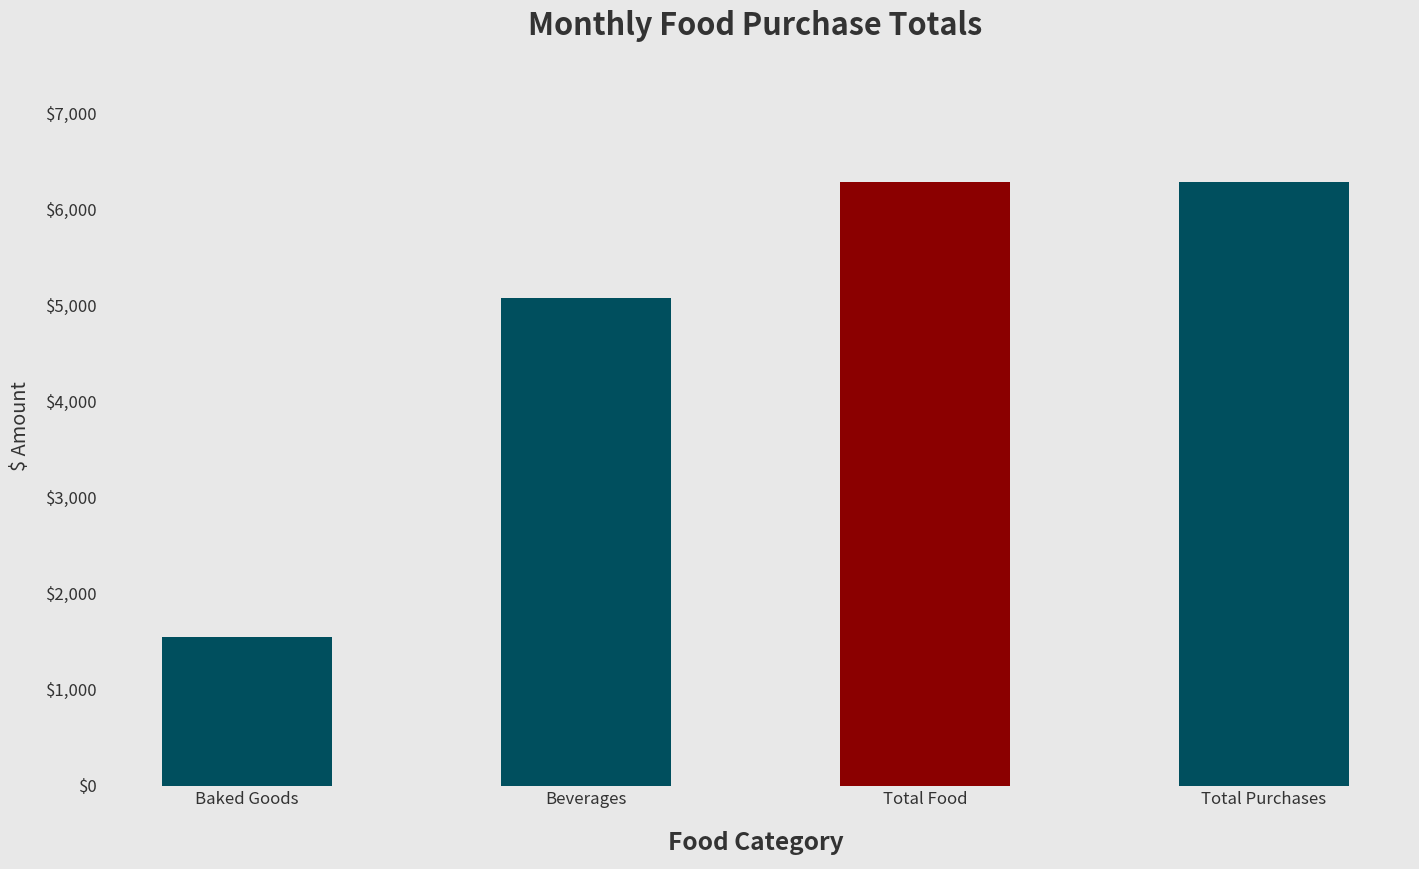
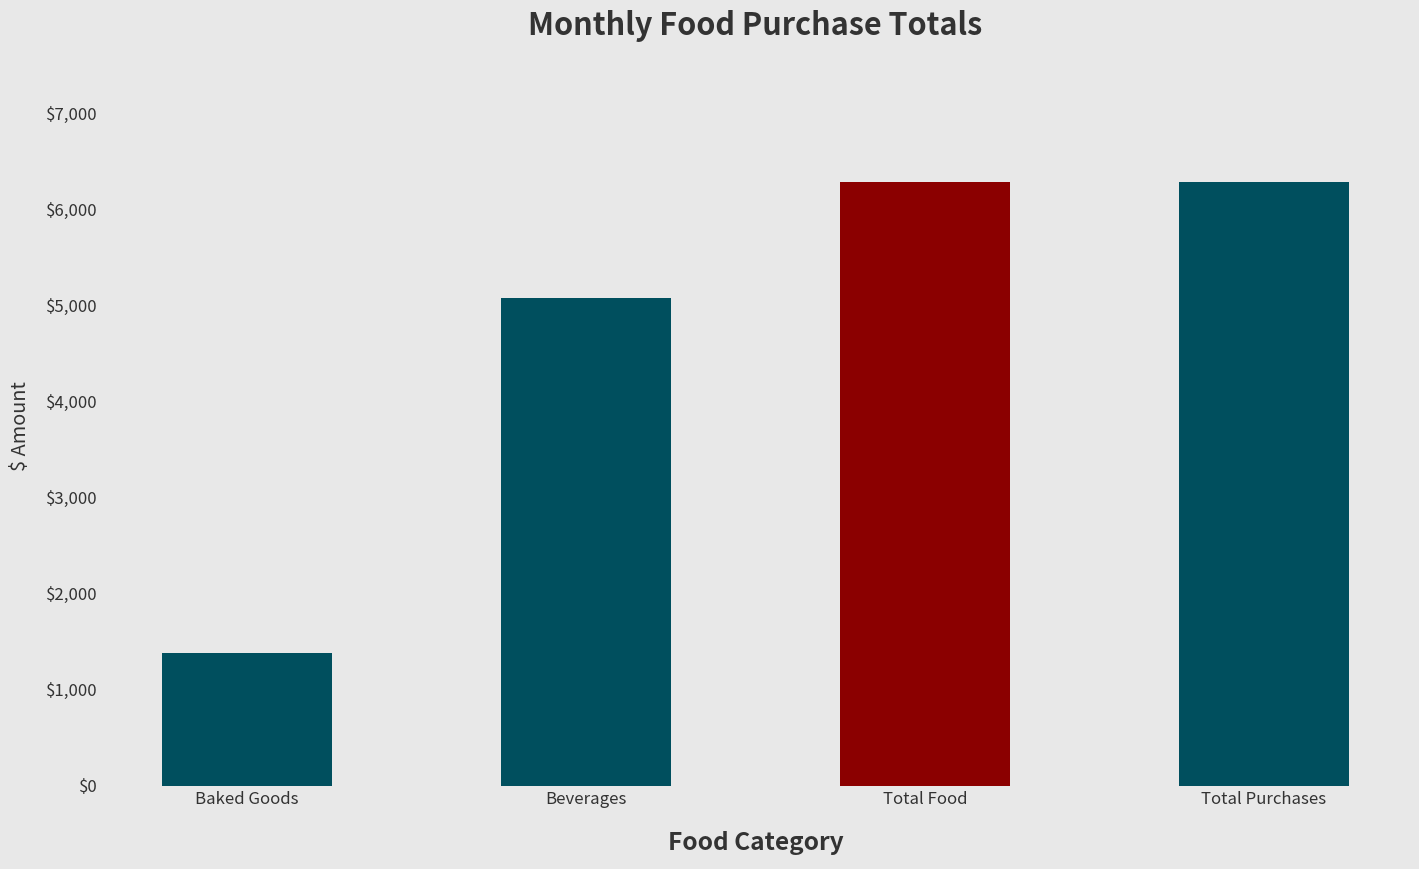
  {
-   "Baked Goods": "$1,500",
+   "Baked Goods": "$1,400",
    "Beverages": "$5,100",
    "Total Food": "$6,300",
    "Total Purchases": "$6,300"
  }
